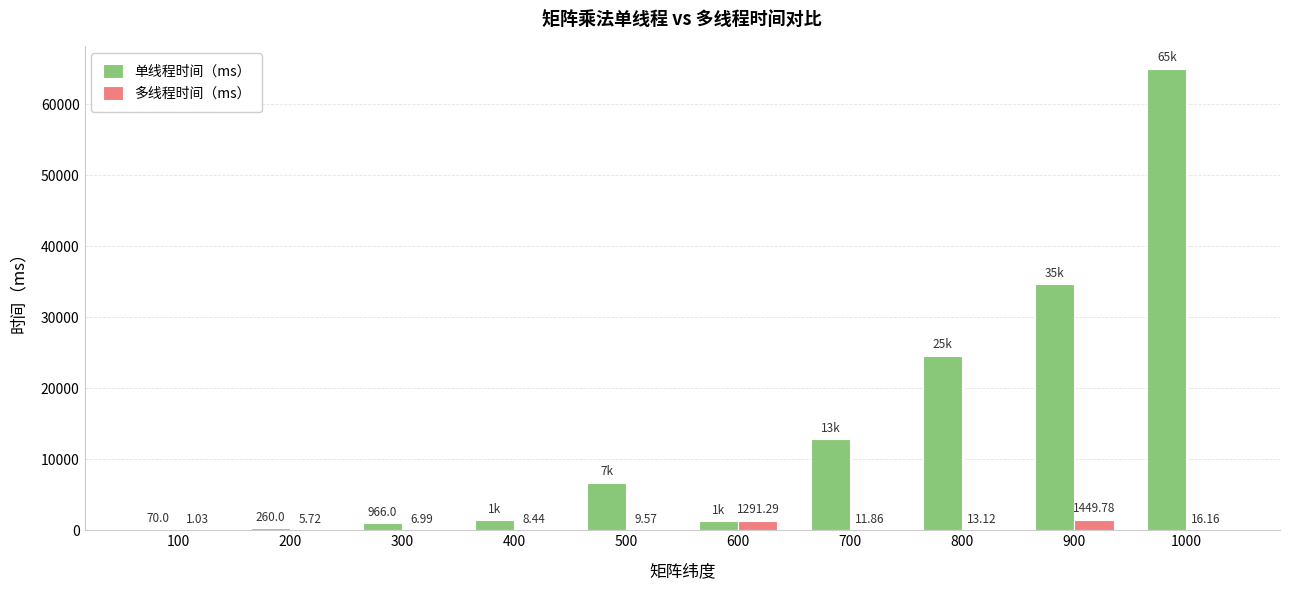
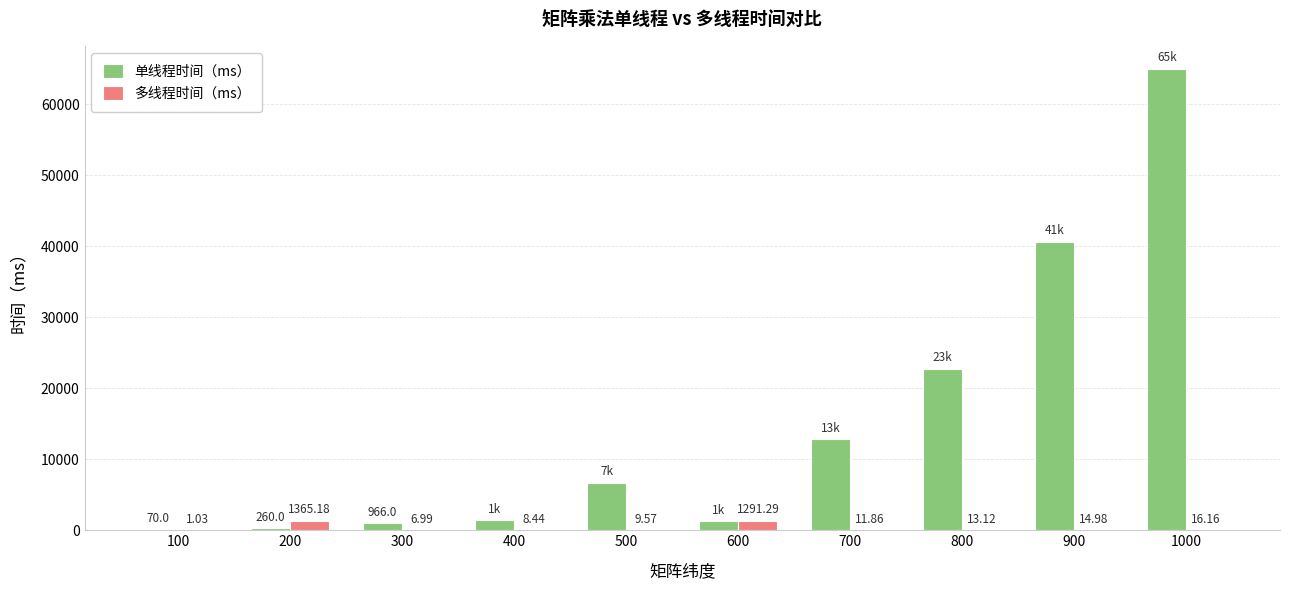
  {
    "单线程时间（ms）": {
      "100": "70.0",
      "200": "260.0",
      "300": "966.0",
      "400": "1k",
      "500": "7k",
      "600": "1k",
      "700": "13k",
-     "800": "25k",
-     "900": "35k",
+     "800": "23k",
+     "900": "41k",
      "1000": "65k"
    },
    "多线程时间（ms）": {
      "100": "1.03",
-     "200": "5.72",
+     "200": "1365.18",
      "300": "6.99",
      "400": "8.44",
      "500": "9.57",
      "600": "1291.29",
      "700": "11.86",
      "800": "13.12",
-     "900": "1449.78",
+     "900": "14.98",
      "1000": "16.16"
    }
  }
